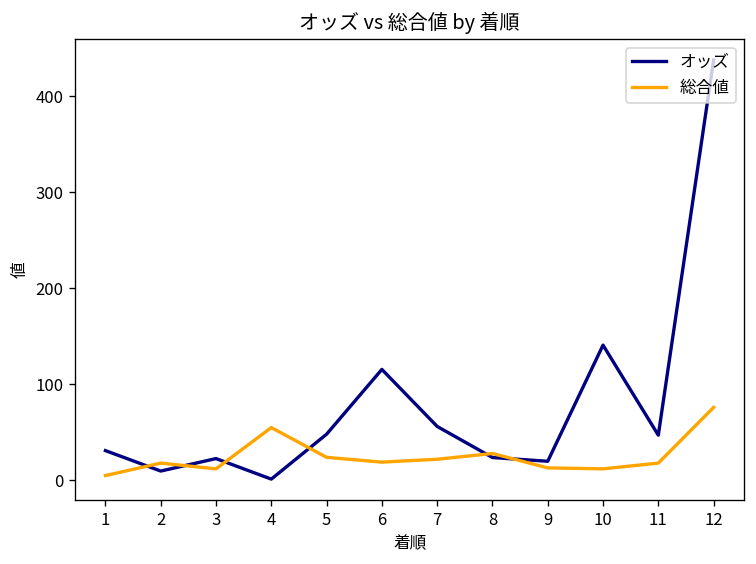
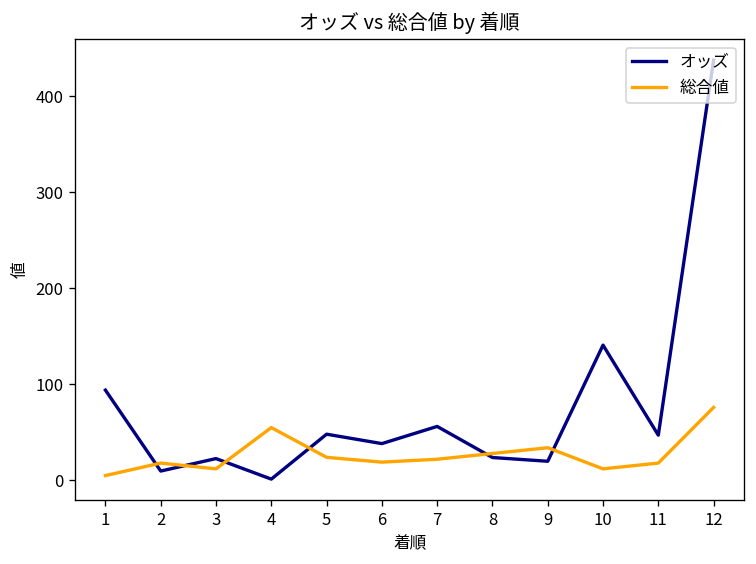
  {
    "オッズ": {
-     "1": 30,
+     "1": 90,
      "2": 10,
      "3": 20,
      "4": 0,
      "5": 50,
-     "6": 120,
+     "6": 40,
      "7": 60,
      "8": 20,
      "9": 20,
      "10": 140,
      "11": 50
    },
    "総合値": {
      "1": 10,
      "2": 20,
      "3": 10,
      "4": 60,
      "5": 20,
      "6": 20,
      "7": 20,
      "8": 30,
-     "9": 10,
+     "9": 30,
      "10": 10,
      "11": 20,
      "12": 80
    }
  }
